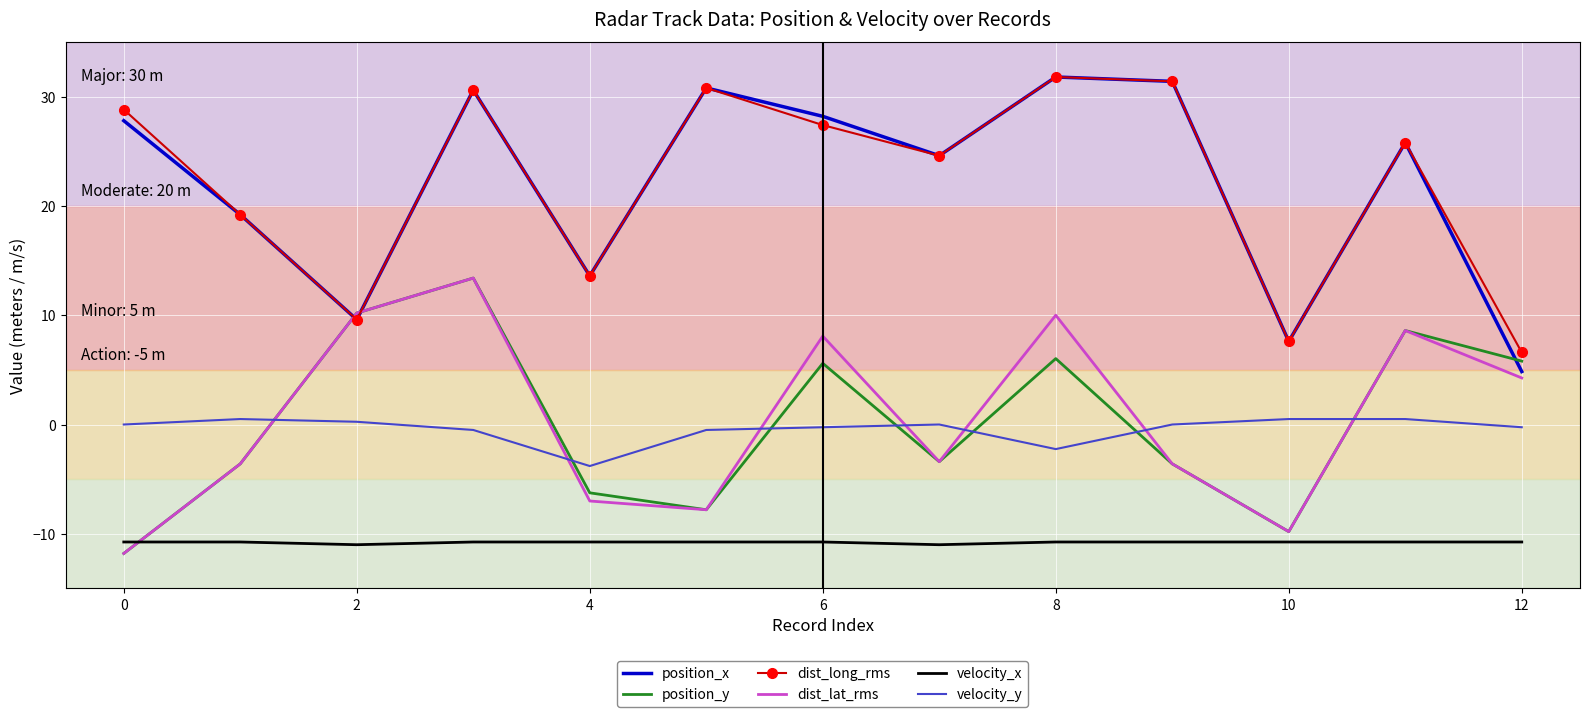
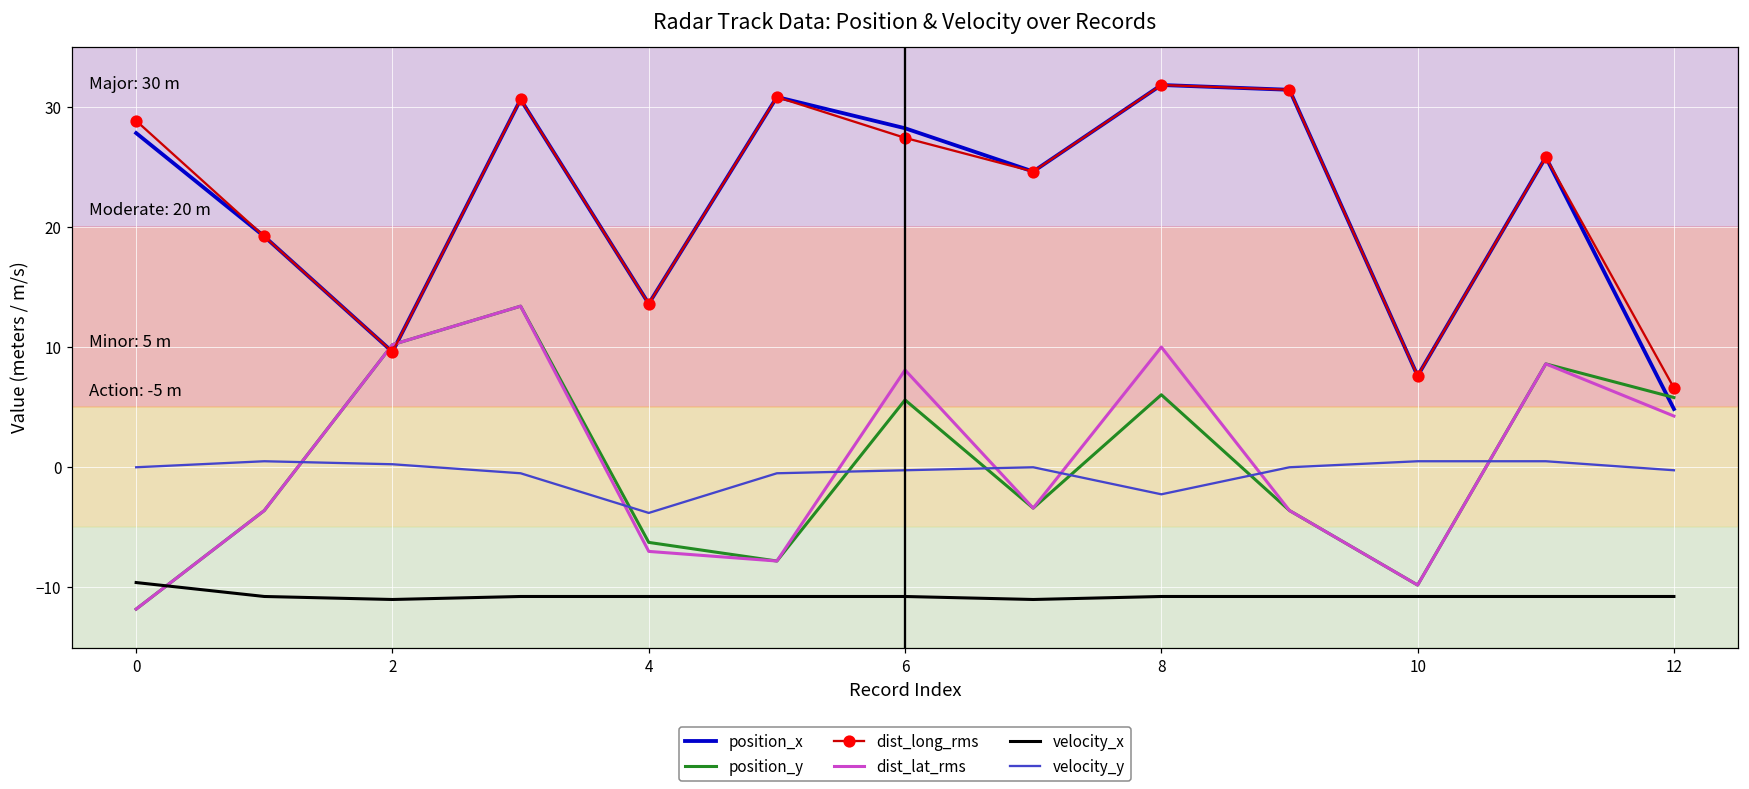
  {
    "position_x": {
      "0": 27.8,
      "6": 28.2,
      "12": 4.8
    },
    "position_y": {
      "4": -6.3,
      "6": 5.6,
      "8": 6.0,
      "12": 5.8
    },
    "dist_long_rms": {
      "0": 28.8,
      "6": 27.4,
      "12": 6.6
    },
    "dist_lat_rms": {
      "4": -7.0,
      "6": 8.1,
      "8": 10.0,
      "12": 4.3
    },
    "velocity_x": {
-     "0": -10.8,
+     "0": -9.6,
      "2": -11.0,
      "4": -10.8,
      "6": -10.8,
      "8": -10.8,
      "10": -10.8,
      "12": -10.8
    },
    "velocity_y": {
      "0": 0.0,
      "2": 0.3,
      "4": -3.8,
      "6": -0.3,
      "8": -2.3,
      "10": 0.5,
      "12": -0.3
    }
  }
